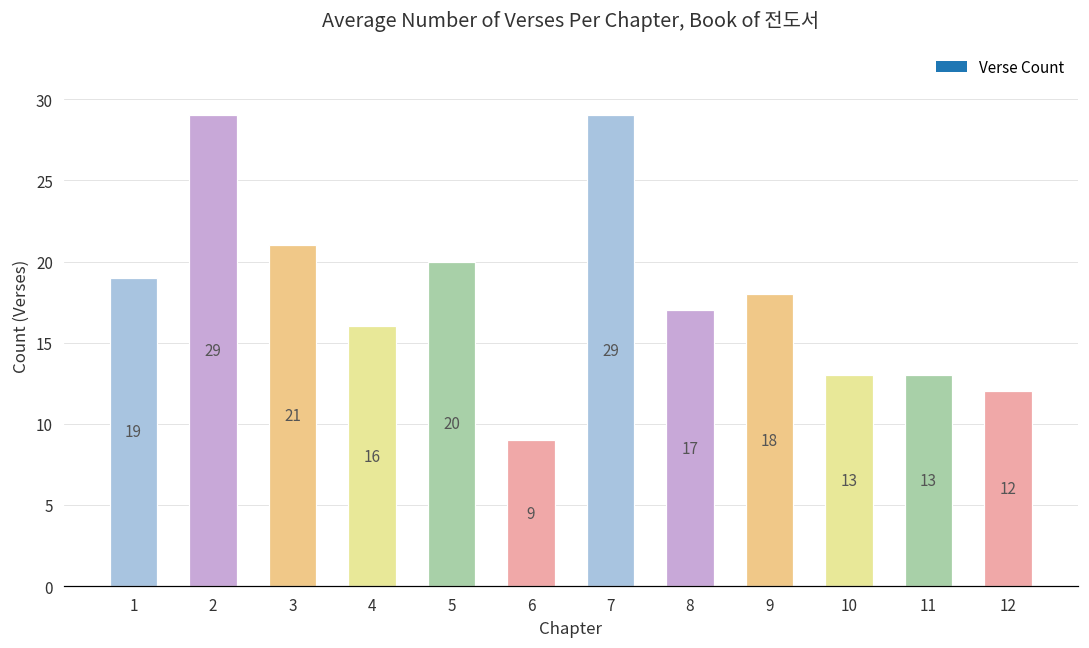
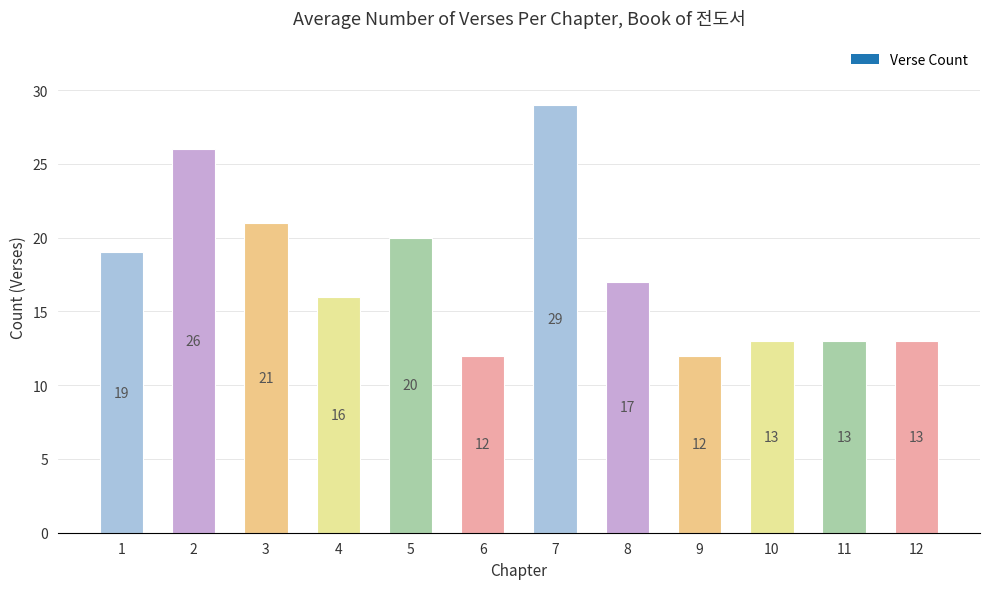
  {
    "1": 19,
-   "2": 29,
+   "2": 26,
    "3": 21,
    "4": 16,
    "5": 20,
-   "6": 9,
+   "6": 12,
    "7": 29,
    "8": 17,
-   "9": 18,
+   "9": 12,
    "10": 13,
    "11": 13,
-   "12": 12
+   "12": 13
  }
